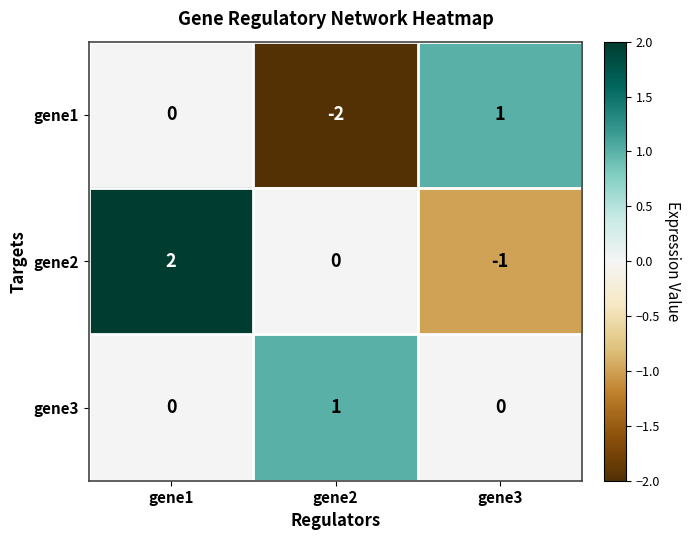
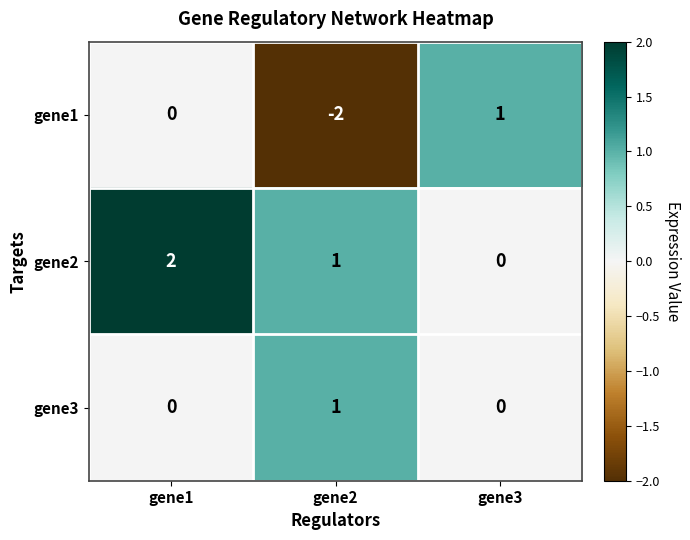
  {
    "gene1": {
      "gene1": 0,
      "gene2": -2,
      "gene3": 1
    },
    "gene2": {
      "gene1": 2,
-     "gene2": 0,
-     "gene3": -1
+     "gene2": 1,
+     "gene3": 0
    },
    "gene3": {
      "gene1": 0,
      "gene2": 1,
      "gene3": 0
    }
  }
